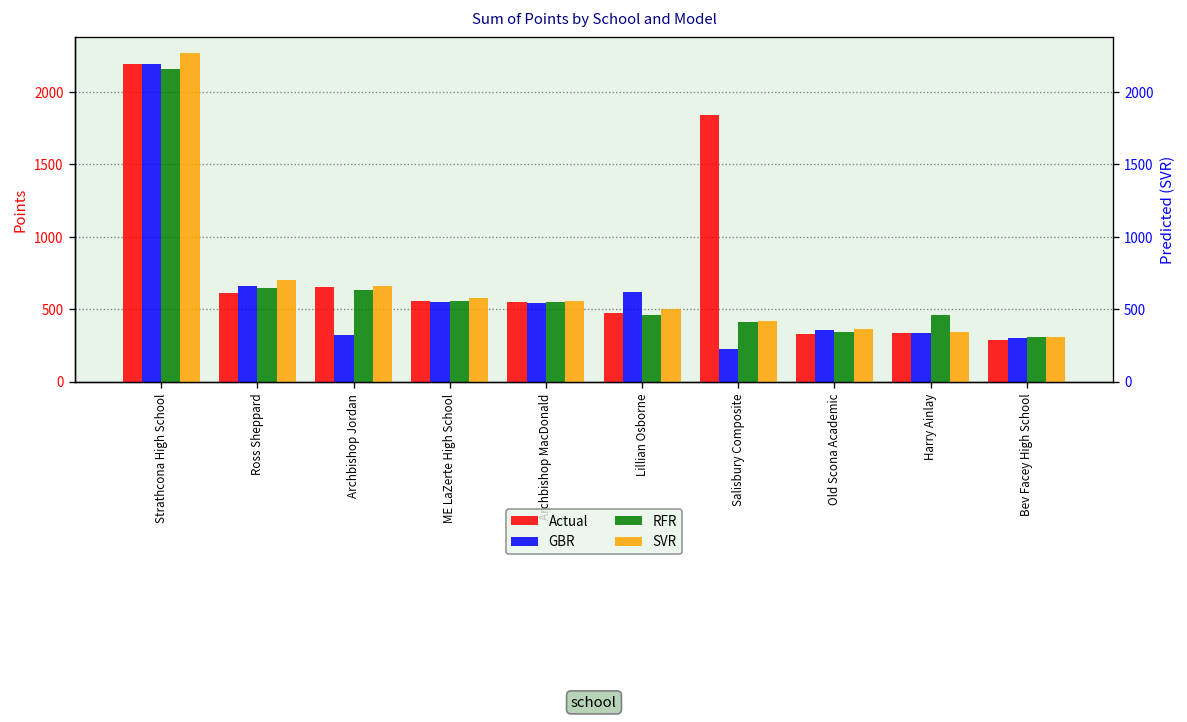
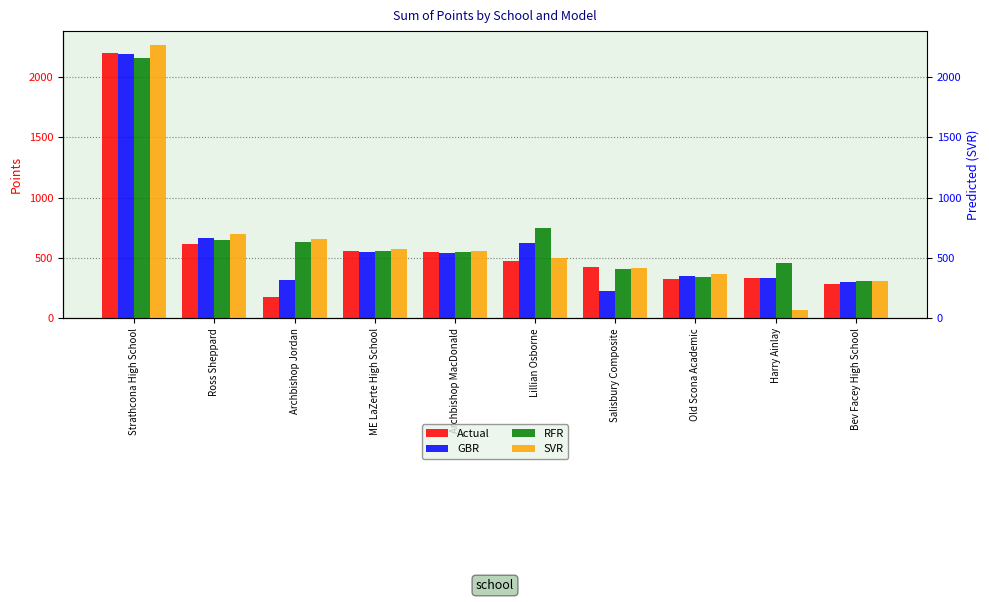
  {
    "Actual": {
      "Strathcona High School": 2200,
      "Ross Sheppard": 620,
-     "Archbishop Jordan": 650,
+     "Archbishop Jordan": 180,
      "ME LaZerte High School": 560,
      "Archbishop MacDonald": 550,
      "Lillian Osborne": 470,
-     "Salisbury Composite": 1840,
+     "Salisbury Composite": 430,
      "Old Scona Academic": 330,
      "Harry Ainlay": 330,
      "Bev Facey High School": 280
    },
    "GBR": {
      "Strathcona High School": 2200,
      "Ross Sheppard": 660,
      "Archbishop Jordan": 320,
      "ME LaZerte High School": 550,
      "Archbishop MacDonald": 540,
      "Lillian Osborne": 620,
      "Salisbury Composite": 220,
      "Old Scona Academic": 350,
      "Harry Ainlay": 330,
      "Bev Facey High School": 300
    },
    "RFR": {
      "Strathcona High School": 2160,
      "Ross Sheppard": 650,
      "Archbishop Jordan": 630,
      "ME LaZerte High School": 560,
      "Archbishop MacDonald": 550,
-     "Lillian Osborne": 460,
+     "Lillian Osborne": 750,
      "Salisbury Composite": 410,
      "Old Scona Academic": 340,
      "Harry Ainlay": 460,
      "Bev Facey High School": 310
    },
    "SVR": {
      "Strathcona High School": 2270,
      "Ross Sheppard": 700,
      "Archbishop Jordan": 660,
      "ME LaZerte High School": 580,
      "Archbishop MacDonald": 560,
      "Lillian Osborne": 500,
      "Salisbury Composite": 420,
      "Old Scona Academic": 360,
-     "Harry Ainlay": 340,
+     "Harry Ainlay": 70,
      "Bev Facey High School": 310
    }
  }
